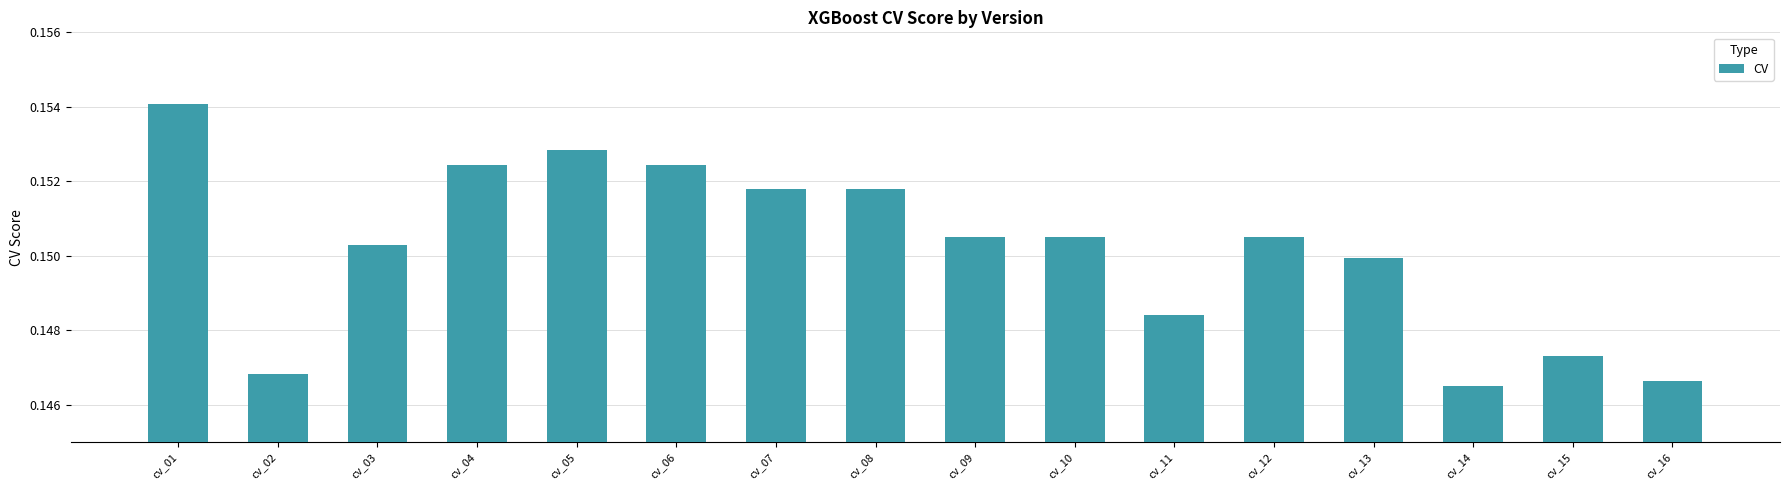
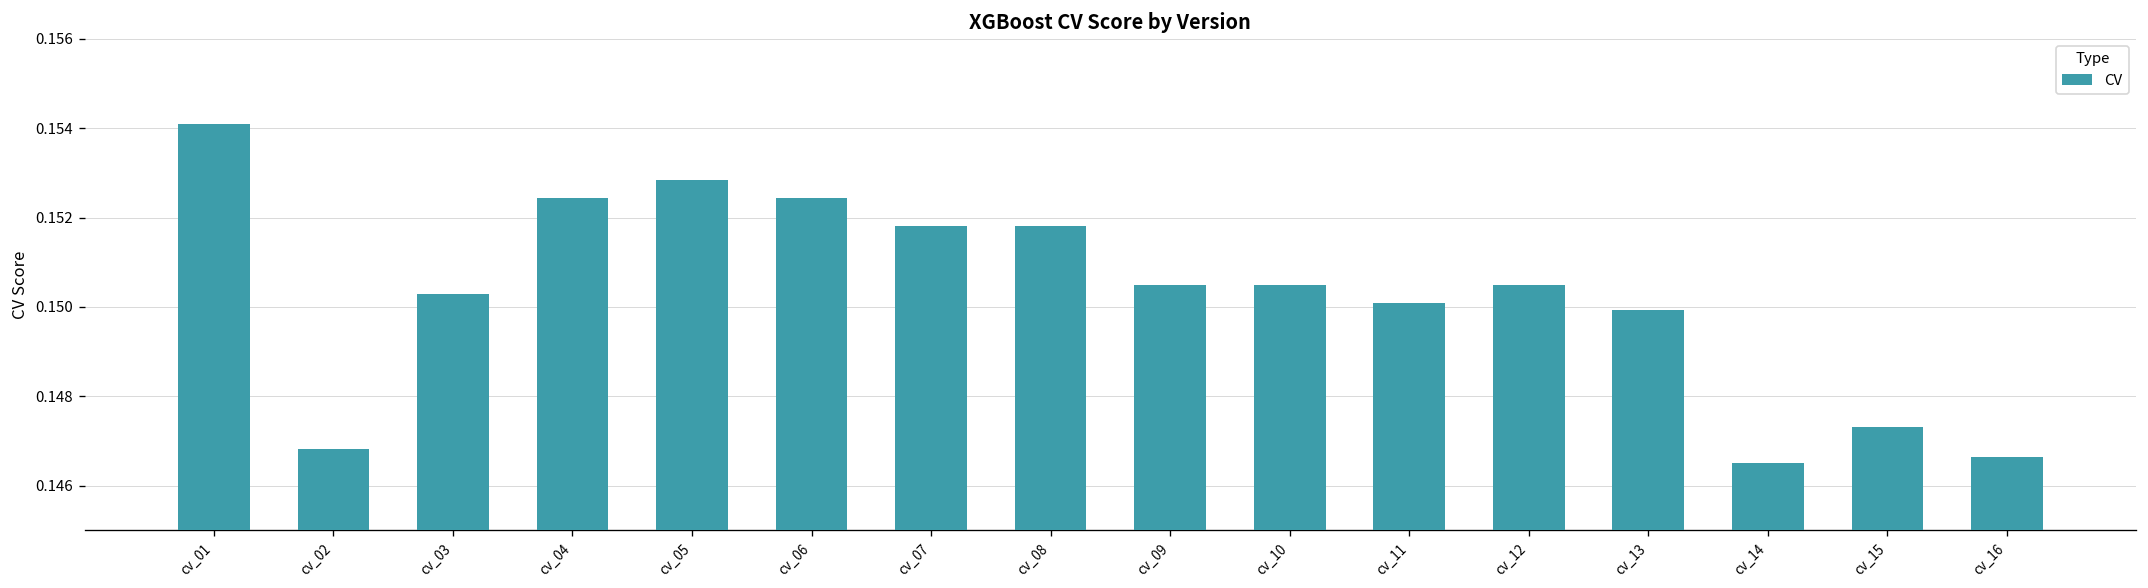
  {
    "cv_01": 0.1541,
    "cv_02": 0.1468,
    "cv_03": 0.1503,
    "cv_04": 0.1524,
    "cv_05": 0.1528,
    "cv_06": 0.1524,
    "cv_07": 0.1518,
    "cv_08": 0.1518,
    "cv_09": 0.1505,
    "cv_10": 0.1505,
-   "cv_11": 0.1484,
+   "cv_11": 0.1501,
    "cv_12": 0.1505,
    "cv_13": 0.1499,
    "cv_14": 0.1465,
    "cv_15": 0.1473,
    "cv_16": 0.1466
  }
